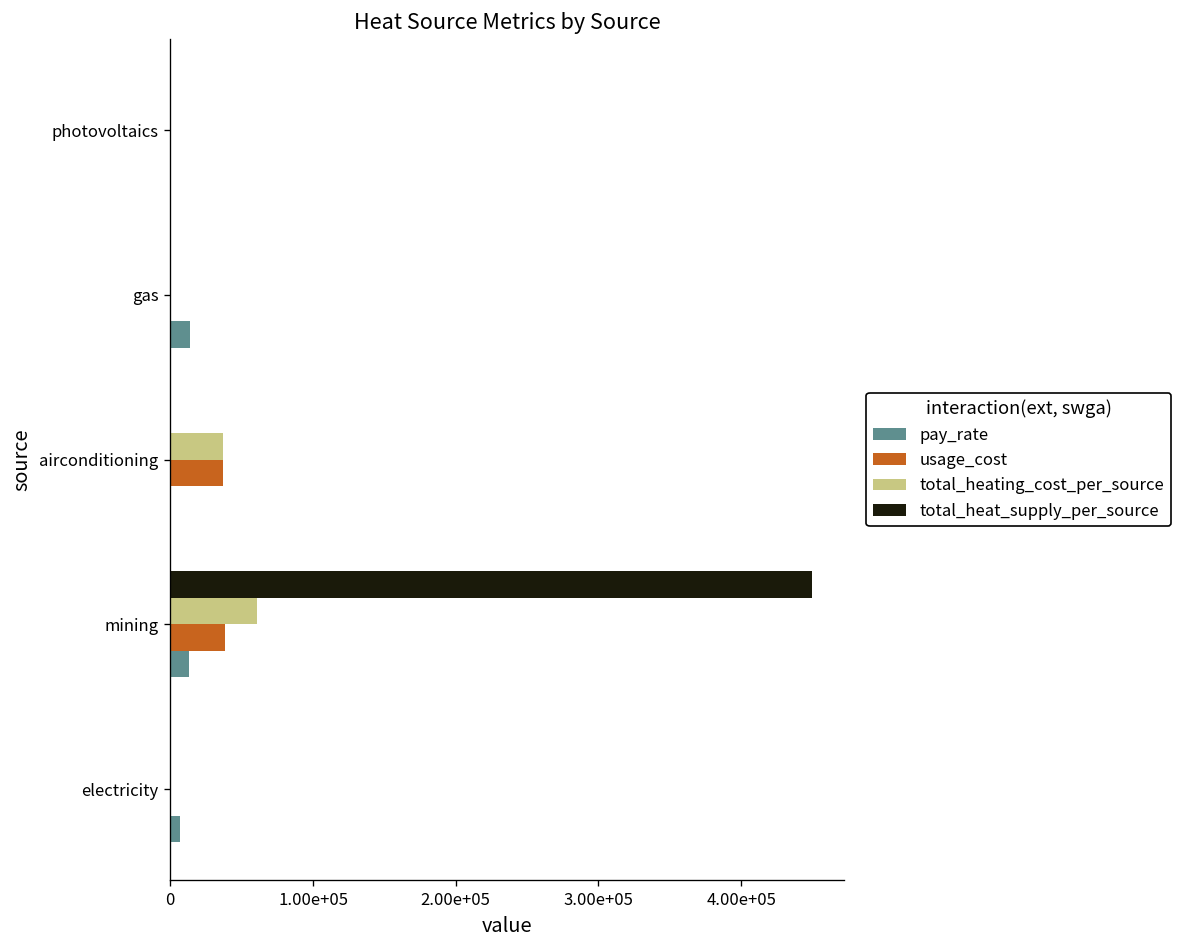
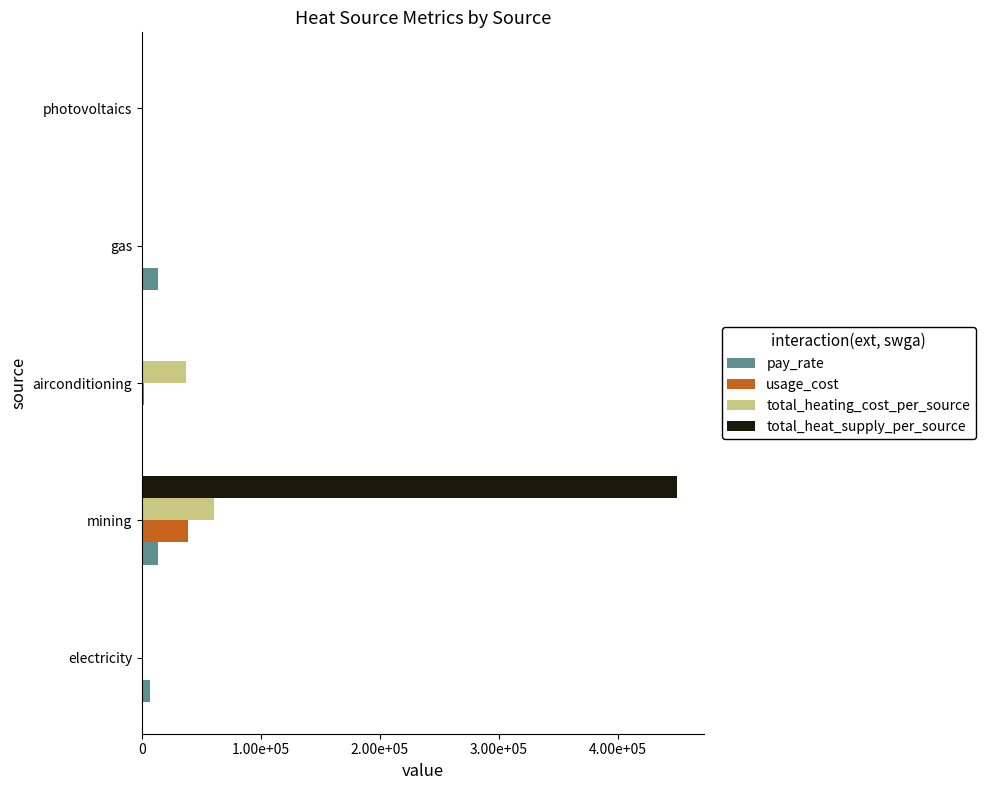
  {
    "pay_rate": {
      "gas": 14000,
      "mining": 13000,
      "electricity": 7000
    },
    "usage_cost": {
      "photovoltaics": 0,
-     "airconditioning": 37000,
+     "airconditioning": 1000,
      "mining": 38000
    },
    "total_heating_cost_per_source": {
      "photovoltaics": 0,
      "gas": 0,
      "airconditioning": 37000,
      "mining": 61000,
      "electricity": 0
    },
    "total_heat_supply_per_source": {
      "photovoltaics": 0,
      "gas": 0,
      "airconditioning": 0,
      "mining": 450000,
      "electricity": 0
    }
  }
